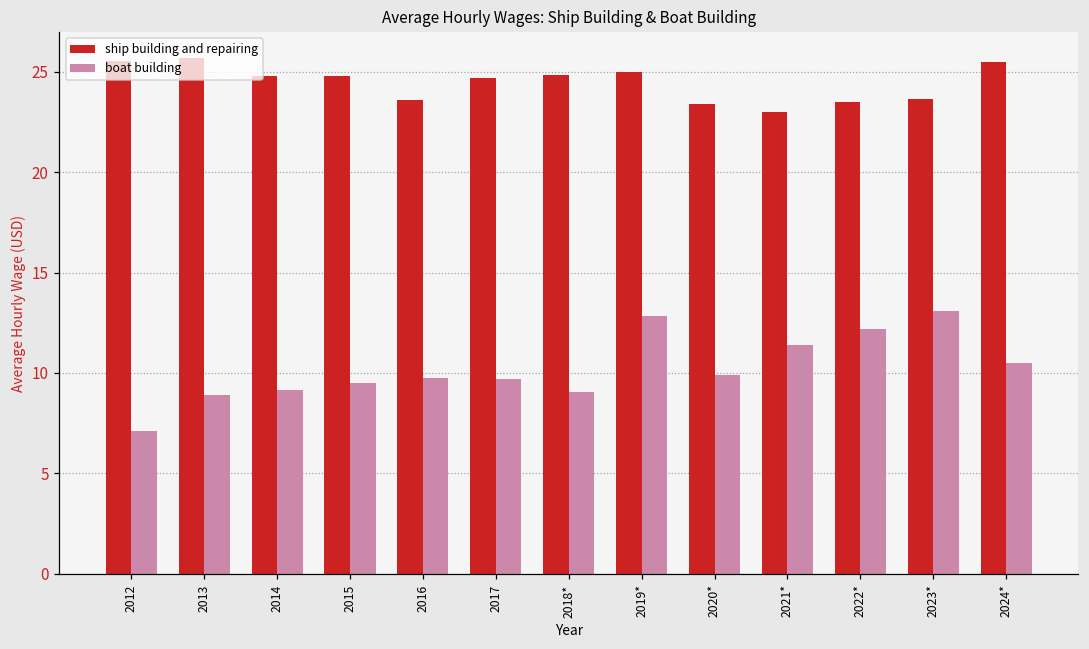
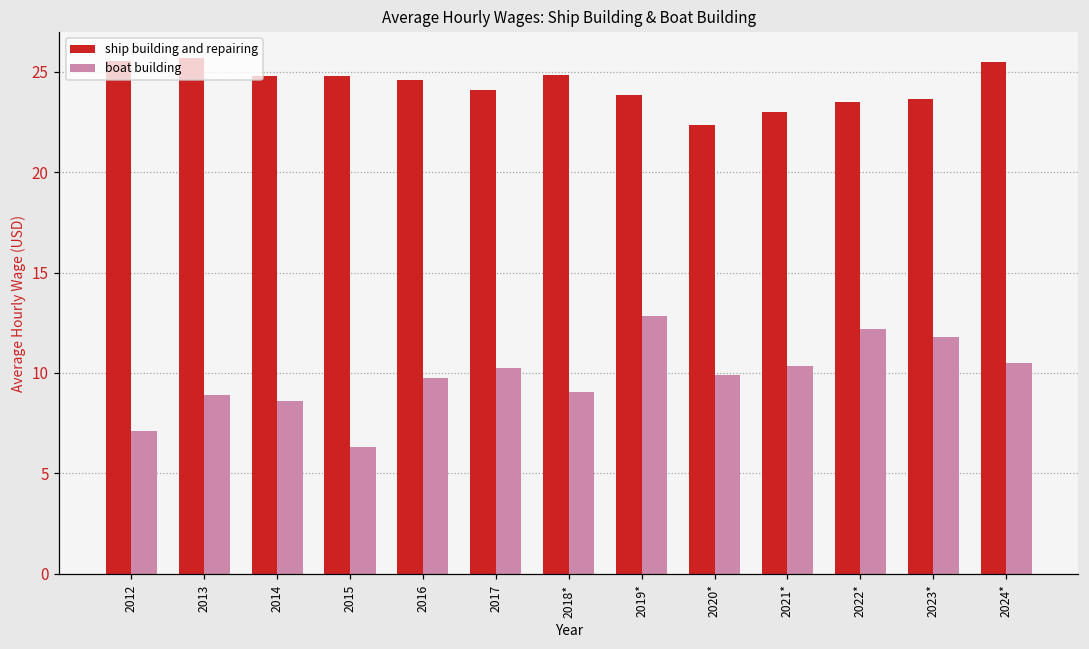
  {
    "ship building and repairing": {
      "2014": 24.8,
      "2015": 24.8,
-     "2016": 23.6,
-     "2017": 24.7,
+     "2016": 24.6,
+     "2017": 24.1,
      "2018*": 24.8,
-     "2019*": 25.0,
-     "2020*": 23.4,
+     "2019*": 23.9,
+     "2020*": 22.3,
      "2021*": 23.0,
      "2022*": 23.5,
      "2023*": 23.6,
      "2024*": 25.5
    },
    "boat building": {
      "2012": 7.1,
      "2013": 8.9,
-     "2014": 9.2,
-     "2015": 9.5,
+     "2014": 8.6,
+     "2015": 6.3,
      "2016": 9.8,
-     "2017": 9.7,
+     "2017": 10.3,
      "2018*": 9.1,
      "2019*": 12.8,
      "2020*": 9.9,
-     "2021*": 11.4,
+     "2021*": 10.4,
      "2022*": 12.2,
-     "2023*": 13.1,
+     "2023*": 11.8,
      "2024*": 10.5
    }
  }
